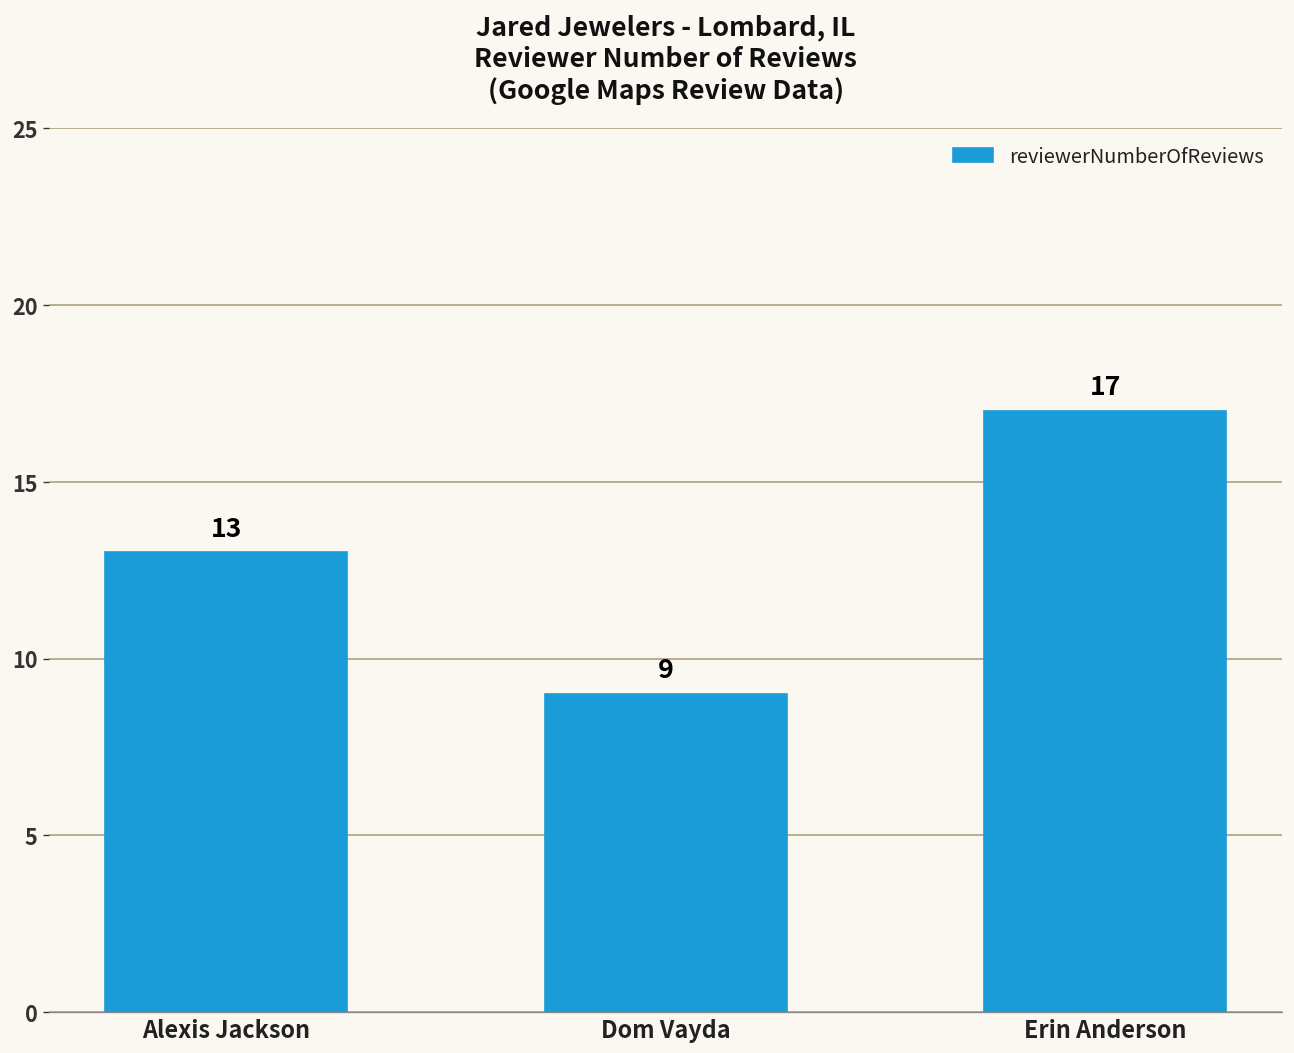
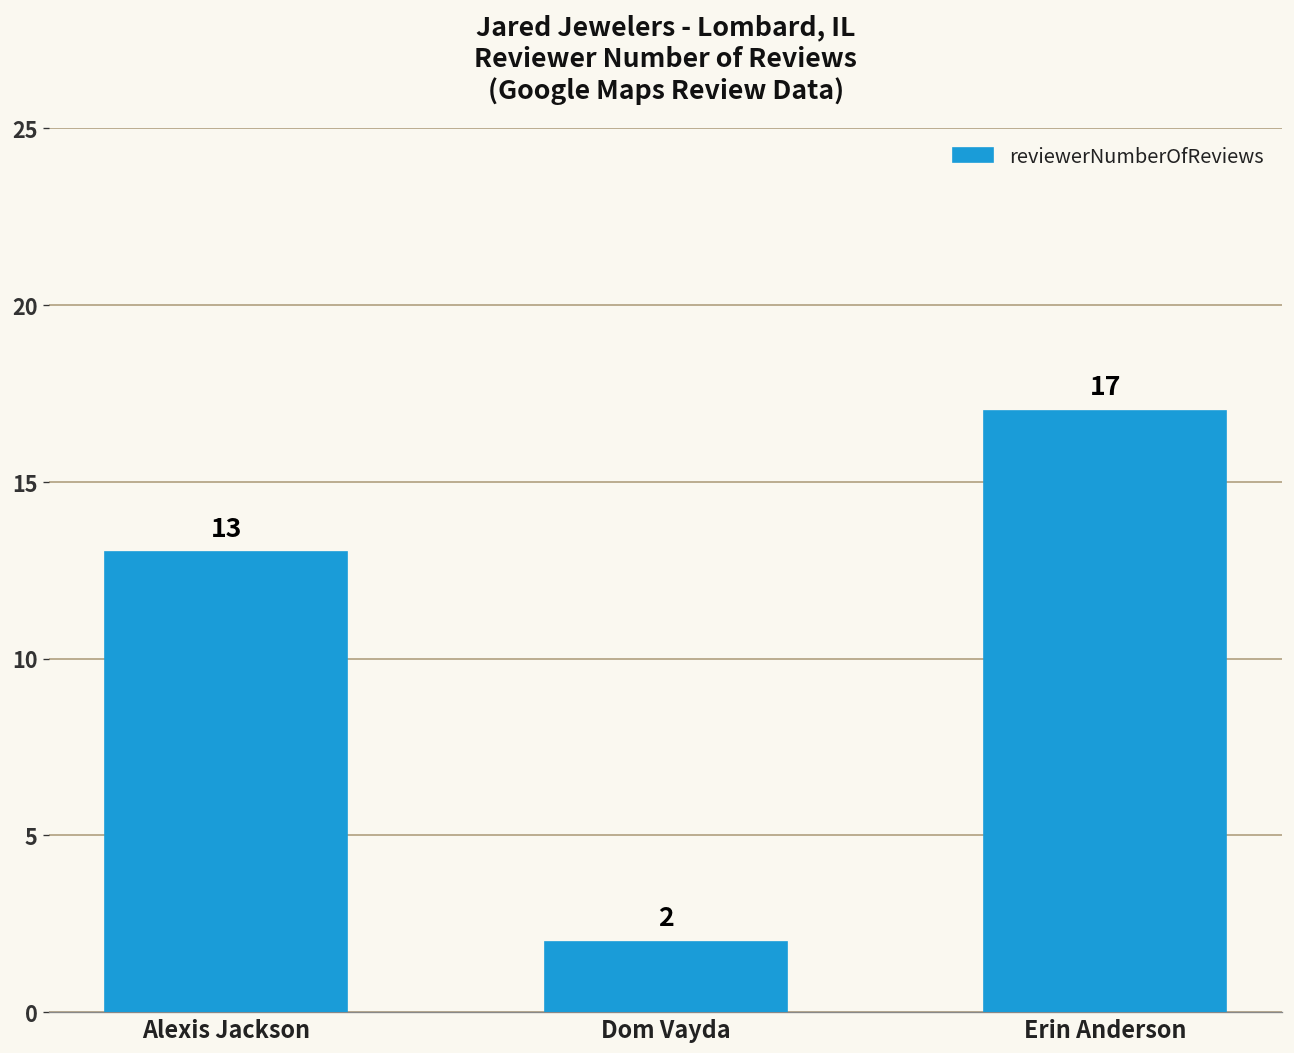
  {
    "Alexis Jackson": 13,
-   "Dom Vayda": 9,
+   "Dom Vayda": 2,
    "Erin Anderson": 17
  }
